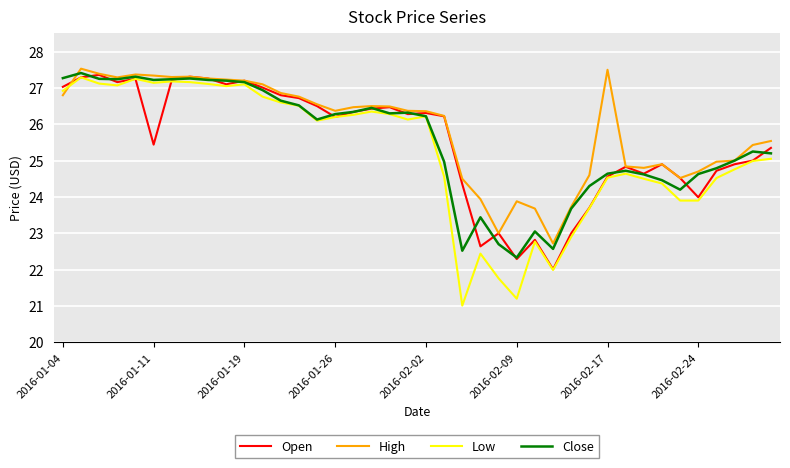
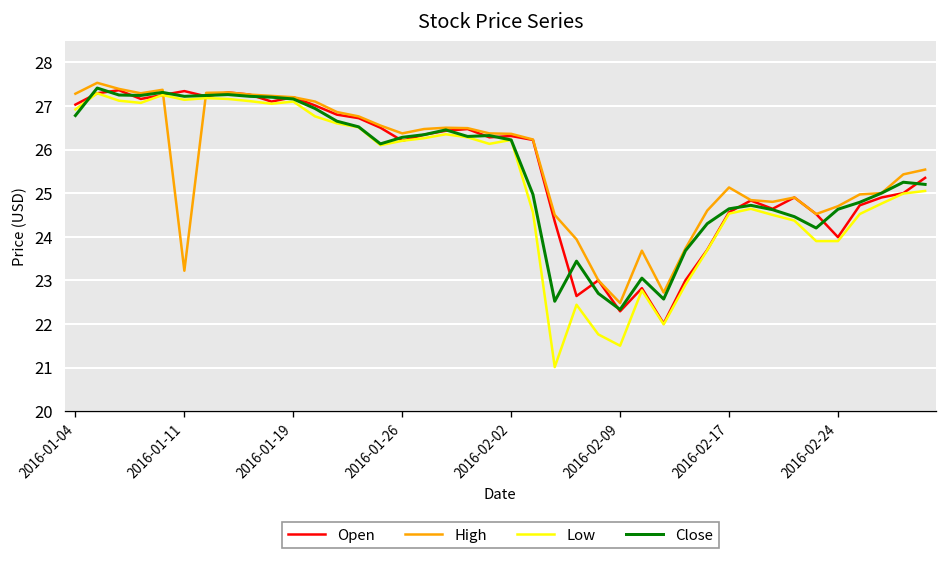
  {
    "Open": {
      "2016-01-04": 27.0,
-     "2016-01-11": 25.4,
+     "2016-01-11": 27.3,
      "2016-02-24": 24.0
    },
    "High": {
-     "2016-01-04": 26.8,
-     "2016-01-11": 27.3,
+     "2016-01-04": 27.3,
+     "2016-01-11": 23.2,
      "2016-01-26": 26.4,
-     "2016-02-09": 23.9,
-     "2016-02-17": 27.5
+     "2016-02-09": 22.5,
+     "2016-02-17": 25.1
    },
    "Low": {
      "2016-01-04": 26.9,
      "2016-01-11": 27.1,
-     "2016-02-09": 21.2,
+     "2016-02-09": 21.5,
      "2016-02-24": 23.9
    },
    "Close": {
-     "2016-01-04": 27.3,
+     "2016-01-04": 26.8,
      "2016-01-11": 27.2,
      "2016-01-26": 26.3,
      "2016-02-17": 24.6
    }
  }
